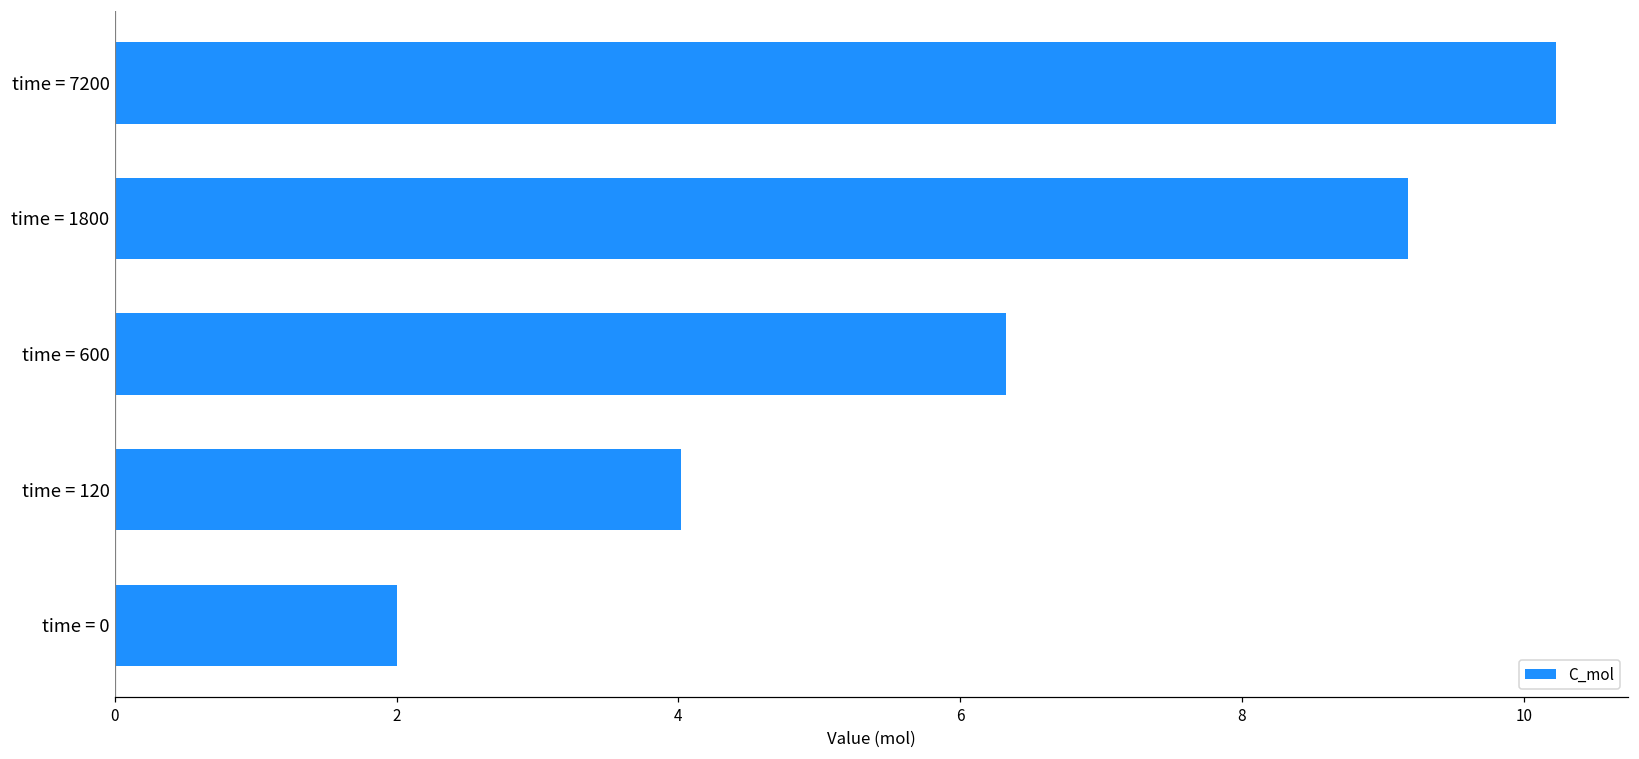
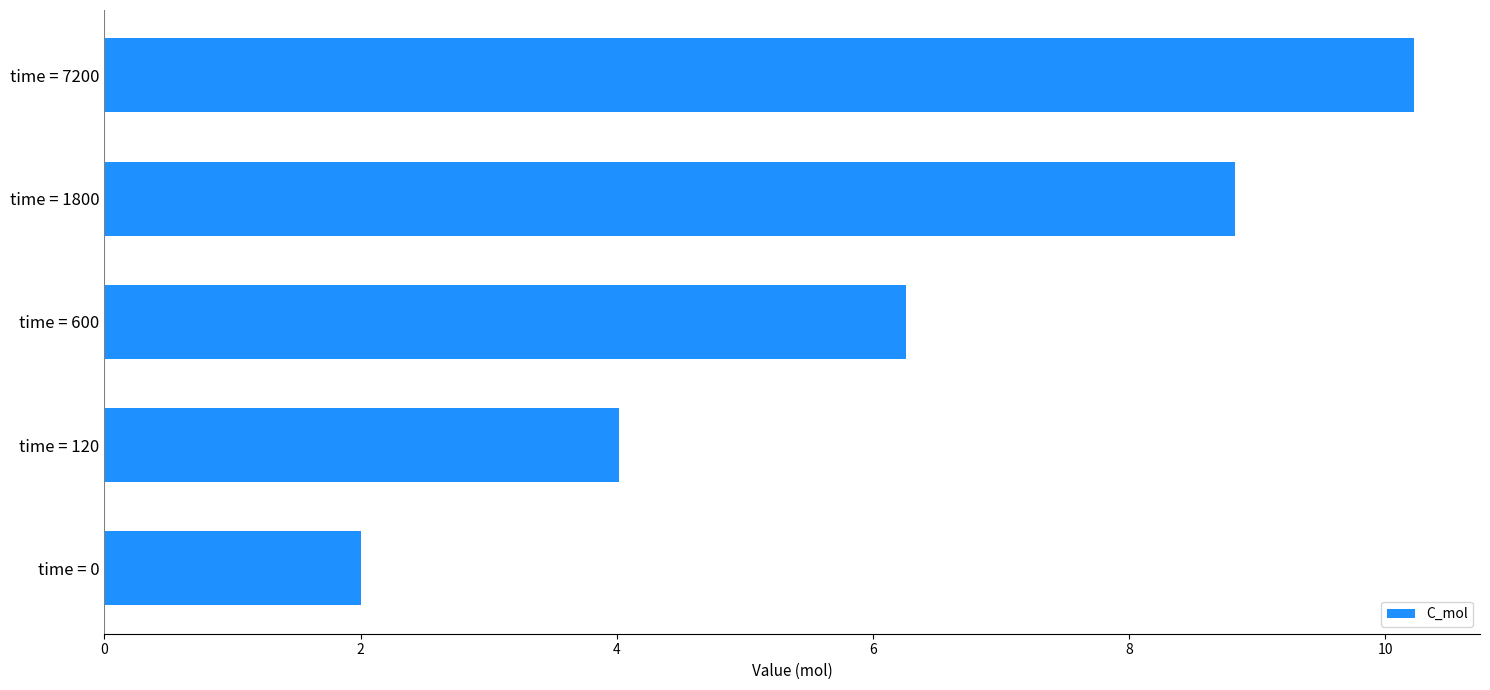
  {
    "time = 7200": 10.23,
-   "time = 1800": 9.18,
-   "time = 600": 6.33,
+   "time = 1800": 8.83,
+   "time = 600": 6.25,
    "time = 120": 4.02,
    "time = 0": 2.00
  }
